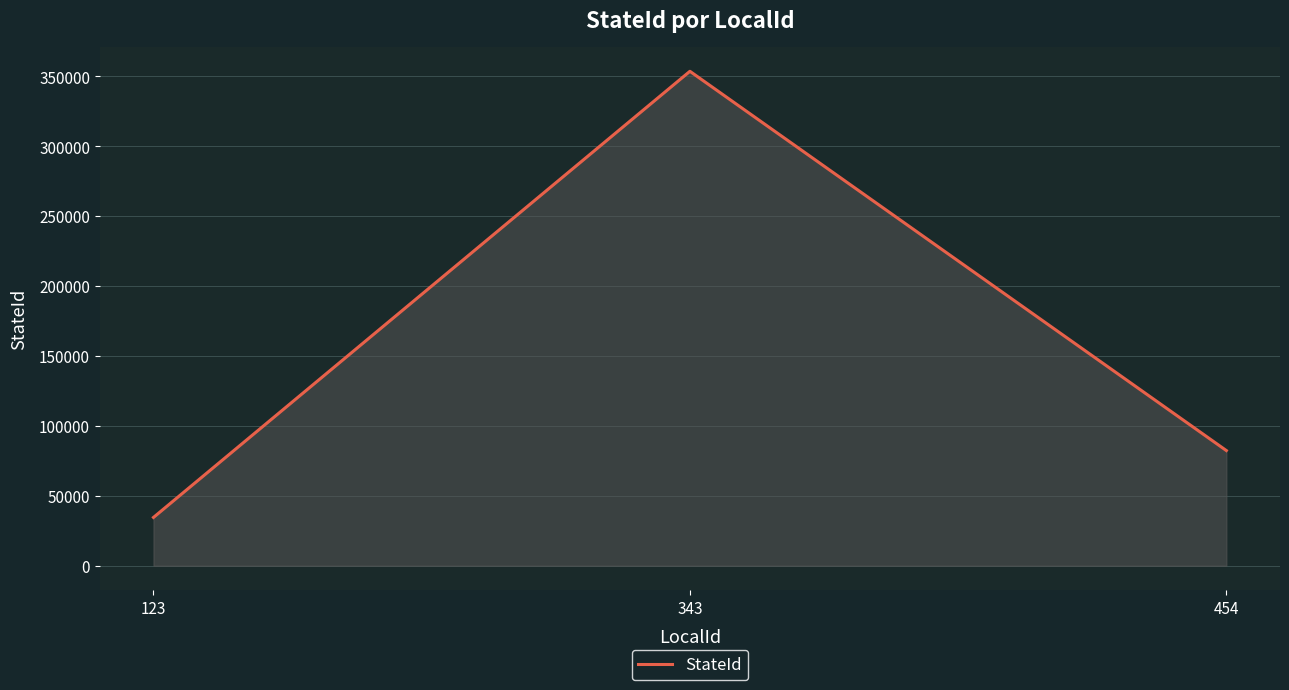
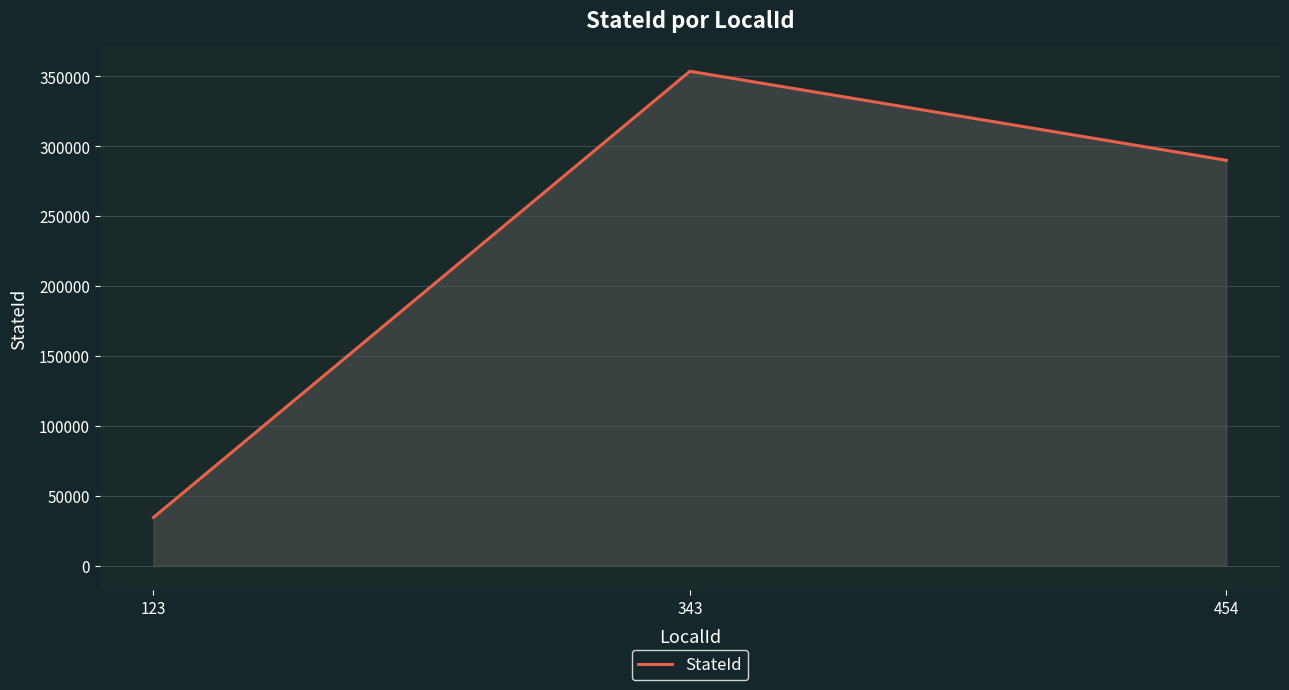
  {
    "123": 35000,
    "343": 354000,
-   "454": 82000
+   "454": 290000
  }
